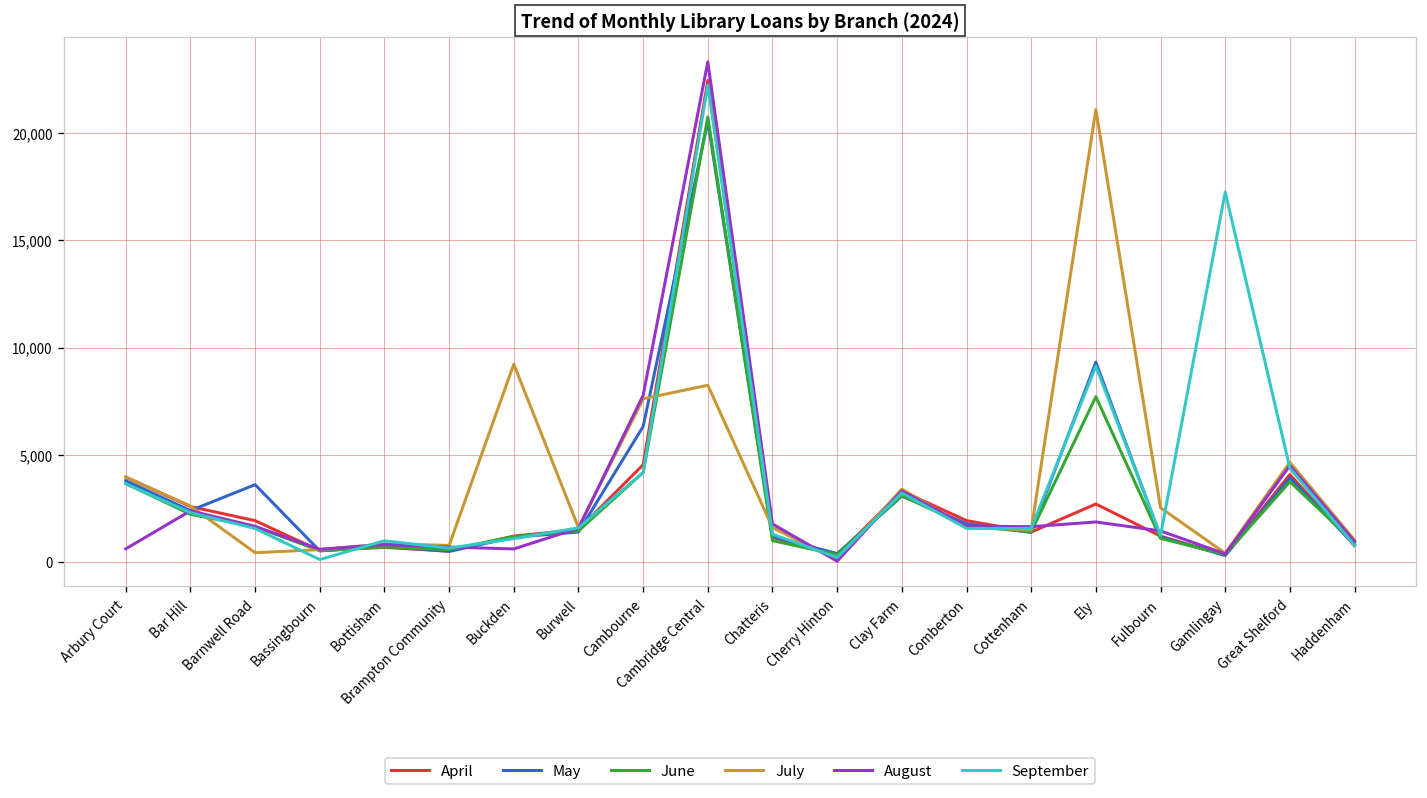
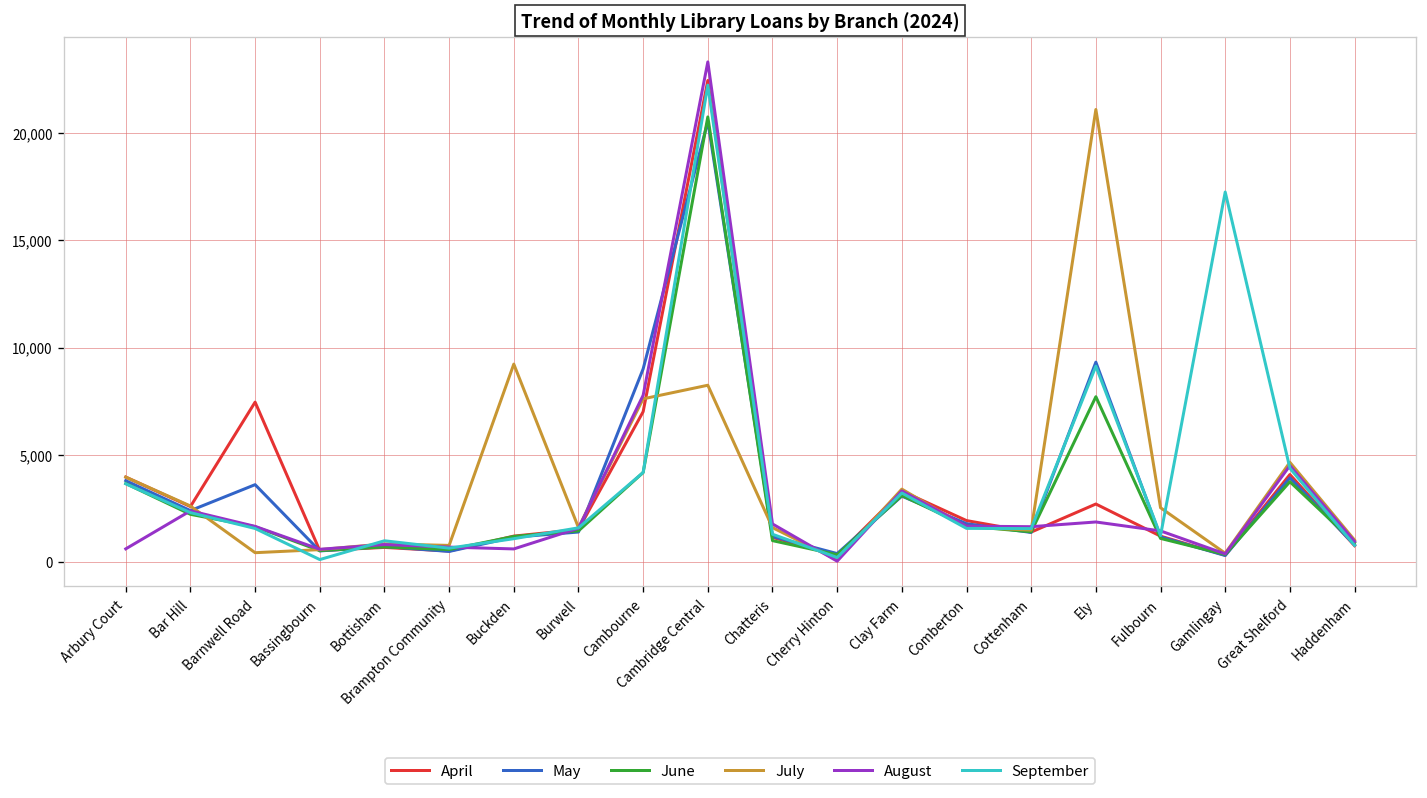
  {
    "April": {
-     "Barnwell Road": "1,900",
-     "Cambourne": "4,500",
+     "Barnwell Road": "7,500",
+     "Cambourne": "7,000",
      "Cambridge Central": "22,500",
      "Comberton": "1,900",
      "Ely": "2,700",
      "Great Shelford": "4,100"
    },
    "May": {
      "Barnwell Road": "3,600",
-     "Cambourne": "6,300",
+     "Cambourne": "9,000",
      "Cambridge Central": "20,500",
      "Ely": "9,300",
      "Great Shelford": "3,900"
    },
    "June": {
      "Cambridge Central": "20,800",
      "Chatteris": "1,000",
      "Ely": "7,700",
      "Great Shelford": "3,700"
    },
    "July": {
      "Barnwell Road": "400",
      "Buckden": "9,200",
      "Cambourne": "7,600",
      "Cambridge Central": "8,200",
      "Chatteris": "1,600",
      "Ely": "21,100",
      "Fulbourn": "2,500",
      "Great Shelford": "4,600"
    },
    "August": {
      "Arbury Court": "600",
      "Buckden": "600",
      "Cambourne": "7,800",
      "Cambridge Central": "23,300",
      "Chatteris": "1,800",
      "Ely": "1,900",
      "Fulbourn": "1,400"
    },
    "September": {
      "Bassingbourn": "100",
      "Bottisham": "1,000",
      "Cambridge Central": "22,200",
      "Ely": "9,100",
      "Gamlingay": "17,300"
    }
  }
